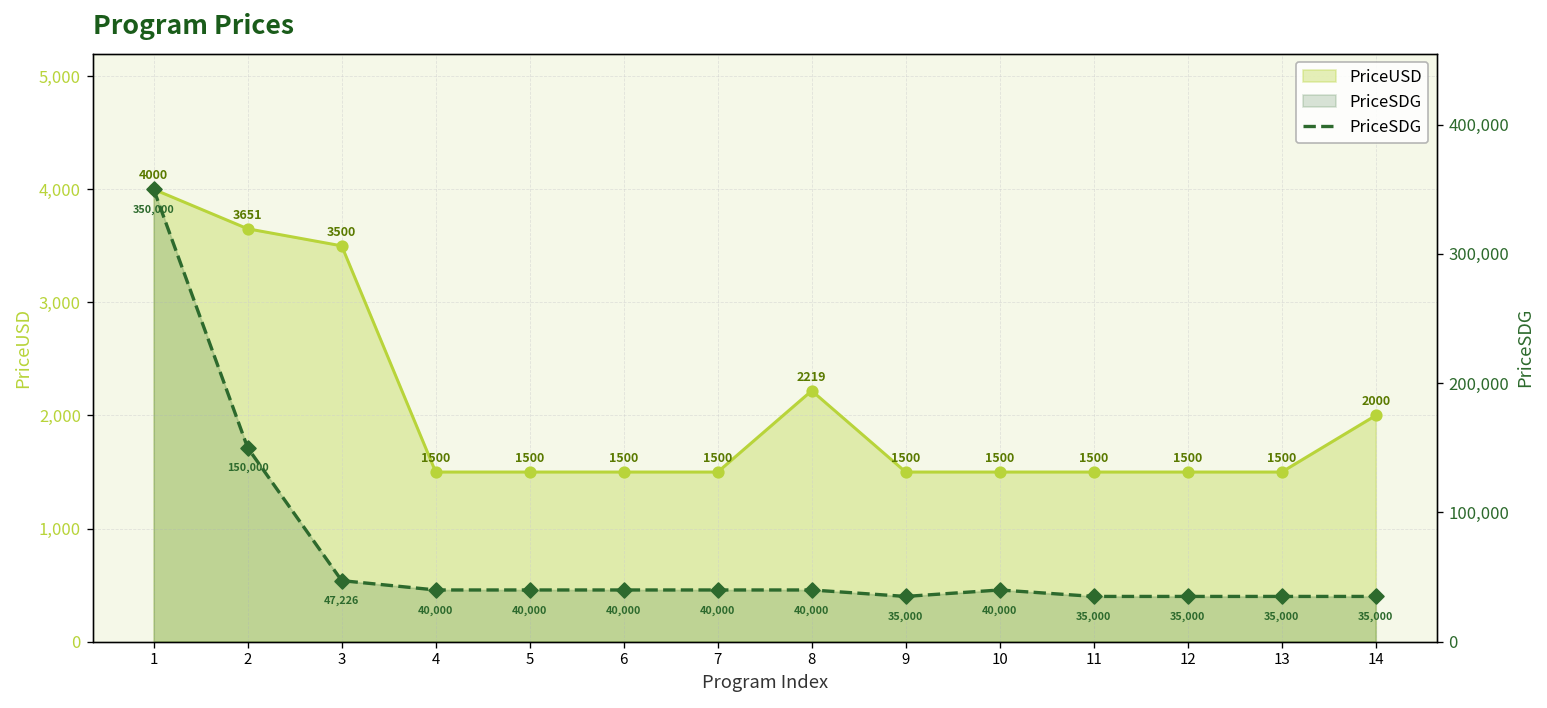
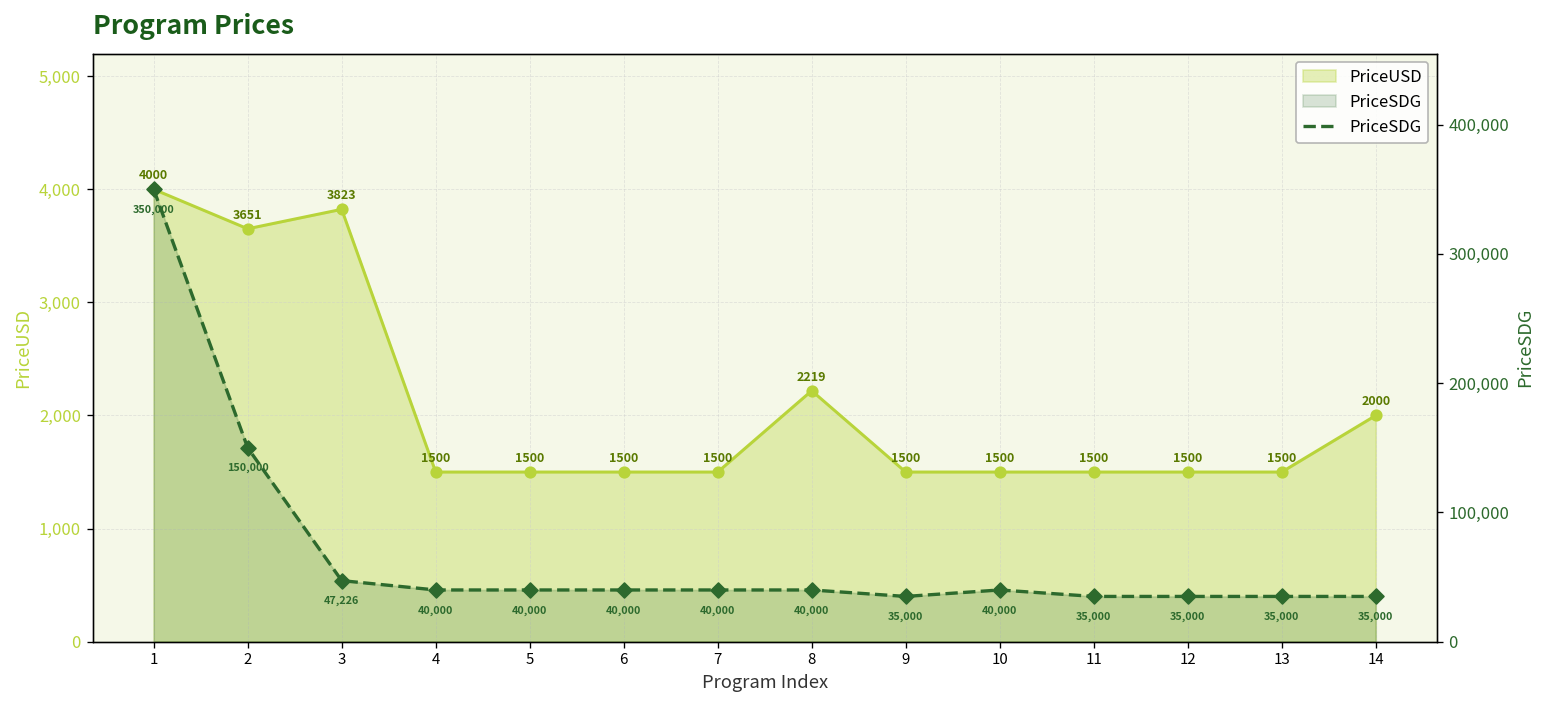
  {
    "PriceUSD": {
      "1": "4000",
      "2": "3651",
-     "3": "3500",
+     "3": "3823",
      "4": "1500",
      "5": "1500",
      "6": "1500",
      "7": "1500",
      "8": "2219",
      "9": "1500",
      "10": "1500",
      "11": "1500",
      "12": "1500",
      "13": "1500",
      "14": "2000"
    },
    "PriceSDG": {
      "1": "350,000",
      "2": "150,000",
      "3": "47,226",
      "4": "40,000",
      "5": "40,000",
      "6": "40,000",
      "7": "40,000",
      "8": "40,000",
      "9": "35,000",
      "10": "40,000",
      "11": "35,000",
      "12": "35,000",
      "13": "35,000",
      "14": "35,000"
    }
  }
